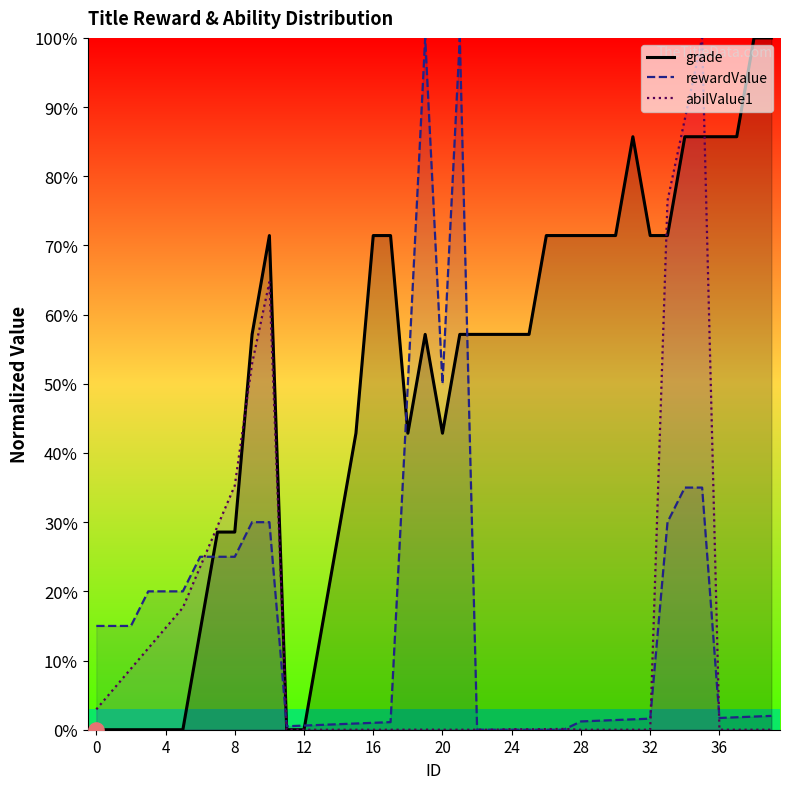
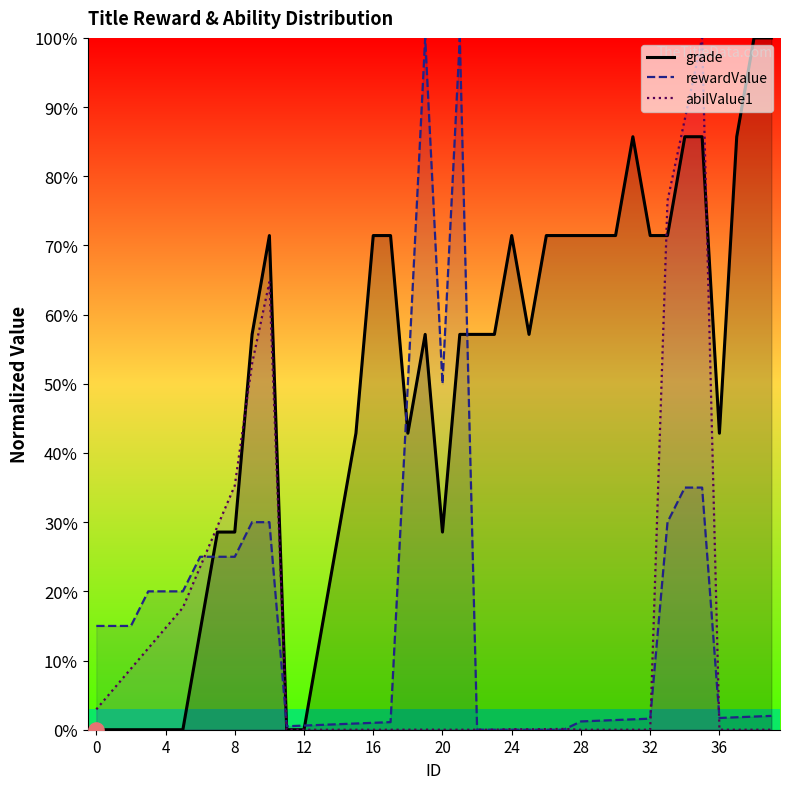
  {
    "grade": {
      "8": "29%",
      "16": "71%",
-     "20": "43%",
-     "24": "57%",
+     "20": "29%",
+     "24": "71%",
      "28": "71%",
      "32": "71%",
-     "36": "86%"
+     "36": "43%"
    }
  }
